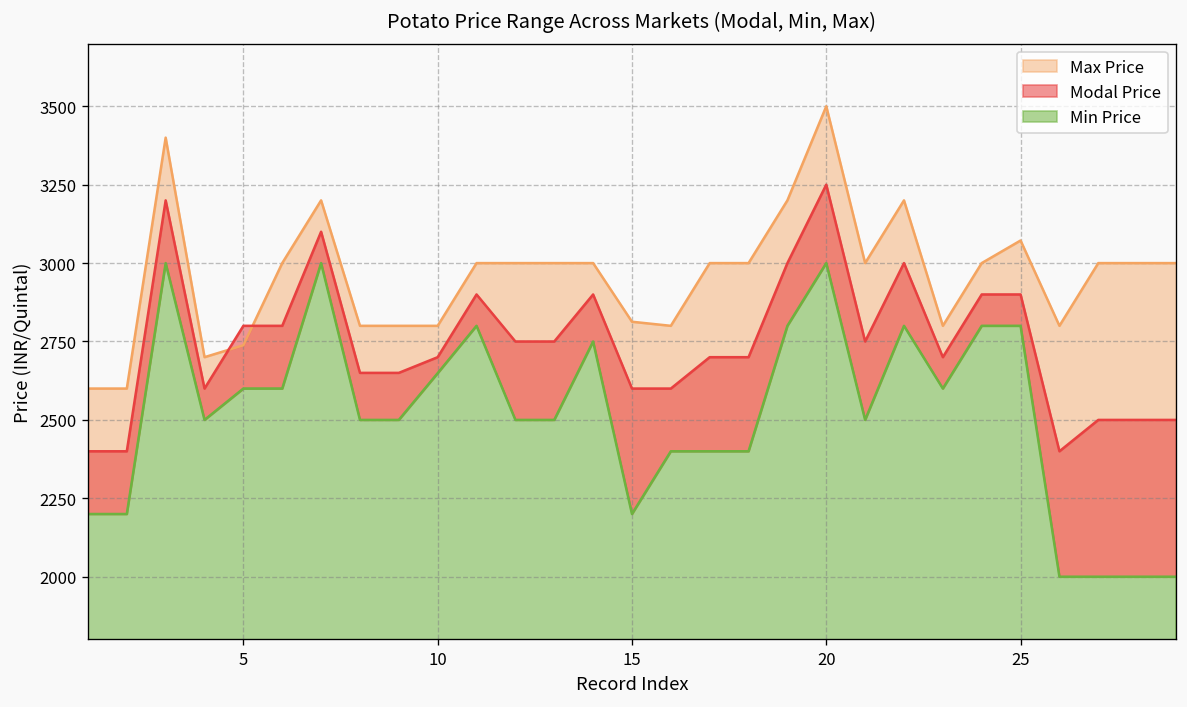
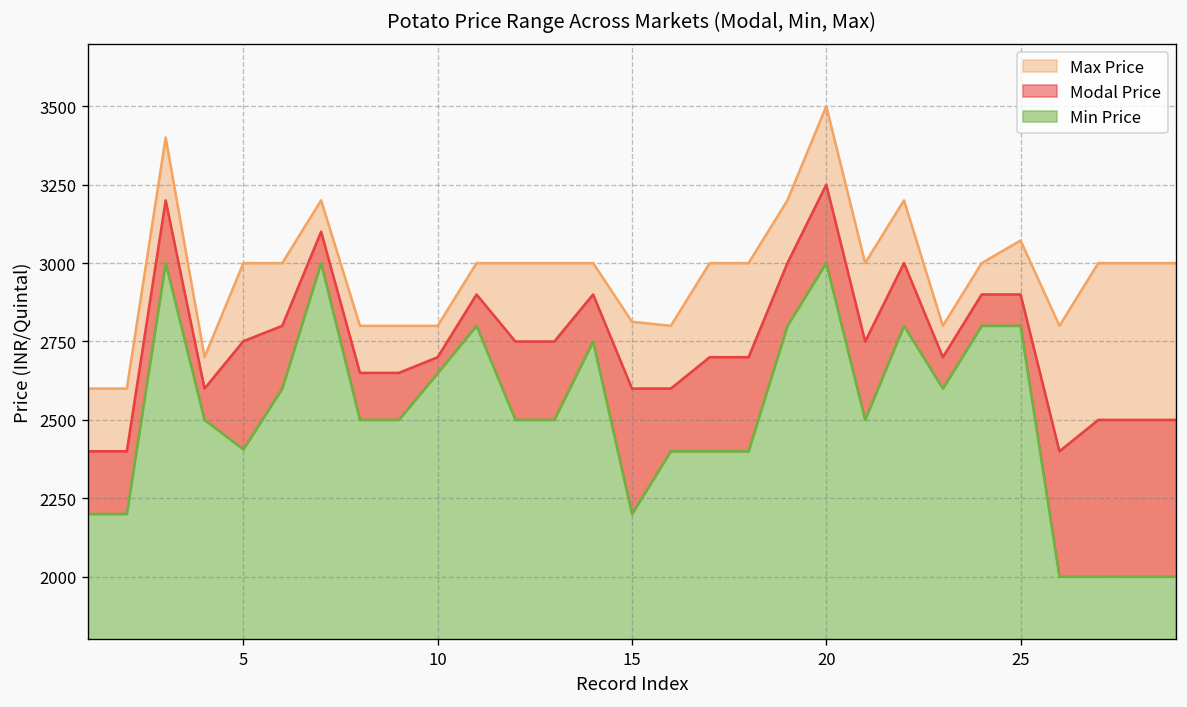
  {
    "Max Price": {
-     "5": 2740,
+     "5": 3000,
      "10": 2800,
      "15": 2810,
      "20": 3500,
      "25": 3070
    },
    "Modal Price": {
-     "5": 2800,
+     "5": 2750,
      "10": 2700,
      "15": 2600,
      "20": 3250,
      "25": 2900
    },
    "Min Price": {
-     "5": 2600,
+     "5": 2410,
      "10": 2650,
      "15": 2200,
      "20": 3000,
      "25": 2800
    }
  }
